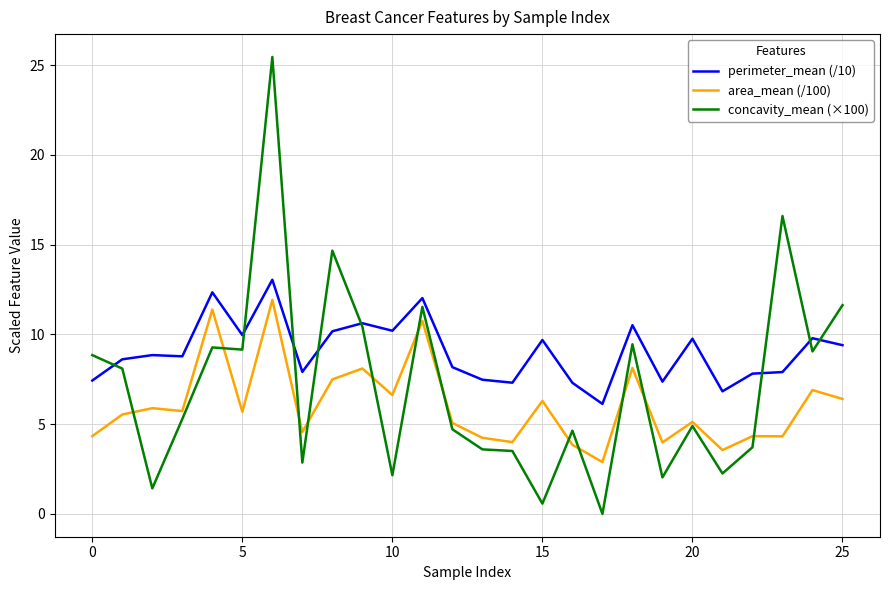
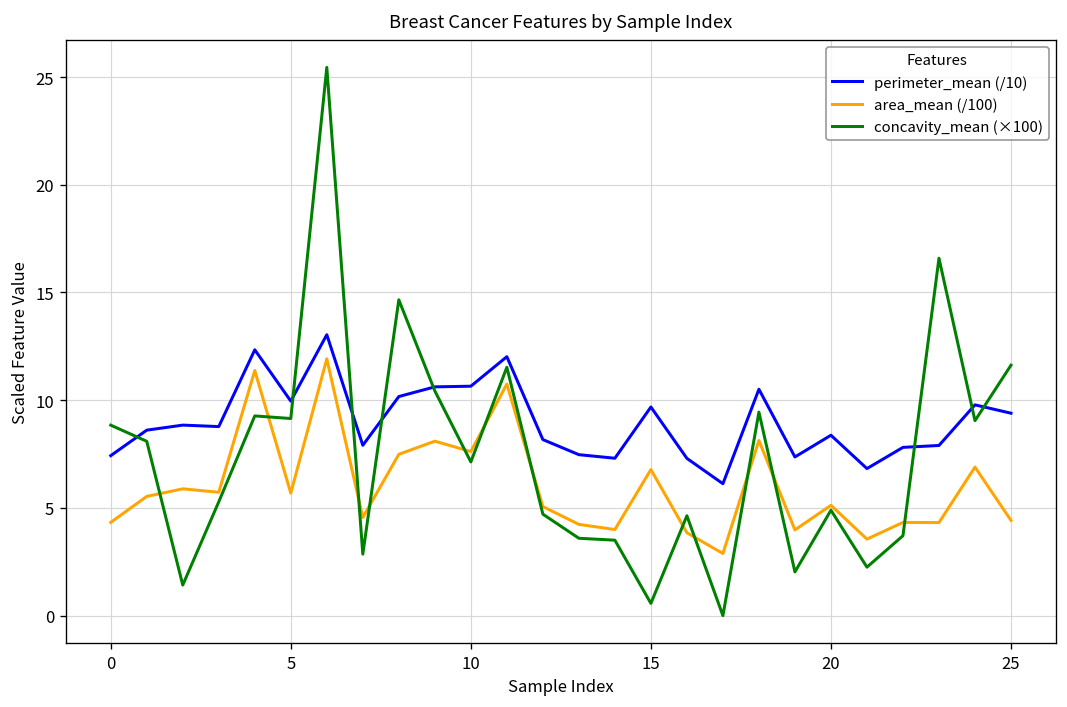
  {
    "perimeter_mean (/10)": {
      "0": 7.4,
      "5": 10.0,
-     "10": 10.2,
+     "10": 10.7,
      "15": 9.7,
-     "20": 9.8,
+     "20": 8.4,
      "25": 9.4
    },
    "area_mean (/100)": {
      "0": 4.3,
      "5": 5.7,
-     "10": 6.6,
-     "15": 6.3,
+     "10": 7.6,
+     "15": 6.8,
      "20": 5.1,
-     "25": 6.4
+     "25": 4.4
    },
    "concavity_mean (×100)": {
      "0": 8.8,
      "5": 9.2,
-     "10": 2.2,
+     "10": 7.1,
      "15": 0.6,
      "20": 4.9,
      "25": 11.6
    }
  }
